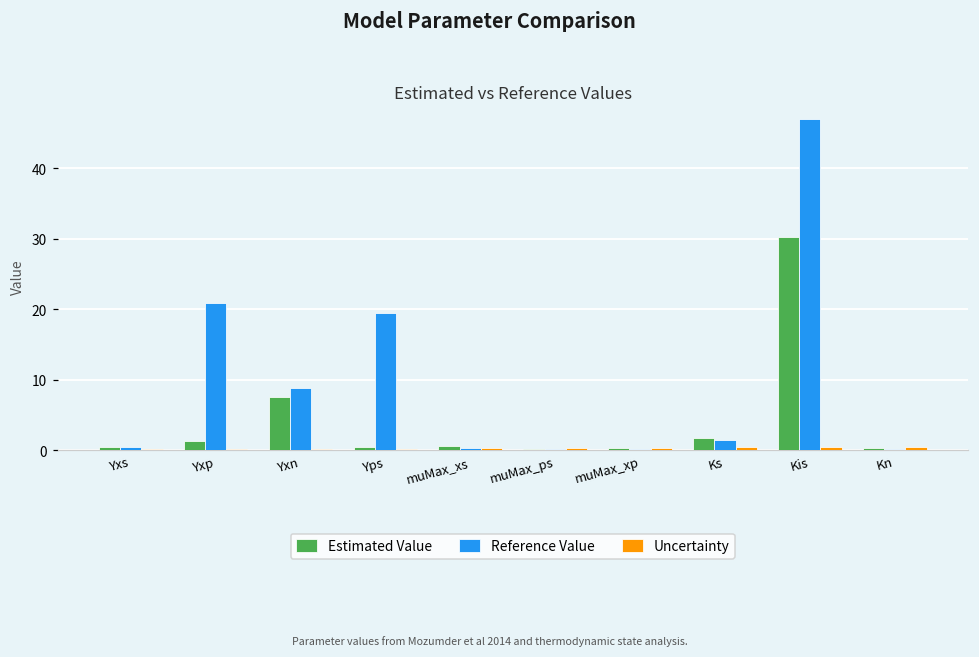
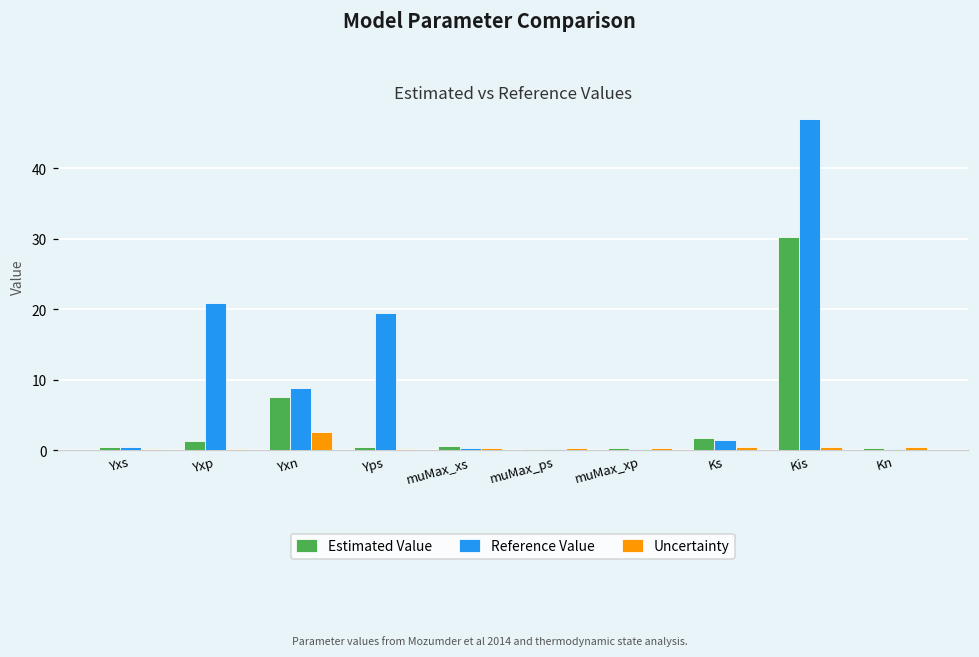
  {
    "Estimated Value": {
      "Yxs": 0,
      "Yxp": 1,
      "Yxn": 8,
      "Yps": 0,
      "muMax_xs": 1,
      "Ks": 2,
      "Kis": 30
    },
    "Reference Value": {
      "Yxs": 0,
      "Yxp": 21,
      "Yxn": 9,
      "Yps": 20,
      "Ks": 2,
      "Kis": 47
    },
    "Uncertainty": {
-     "Yxn": 0,
+     "Yxn": 3,
      "Ks": 1,
      "Kis": 1,
      "Kn": 1
    }
  }
